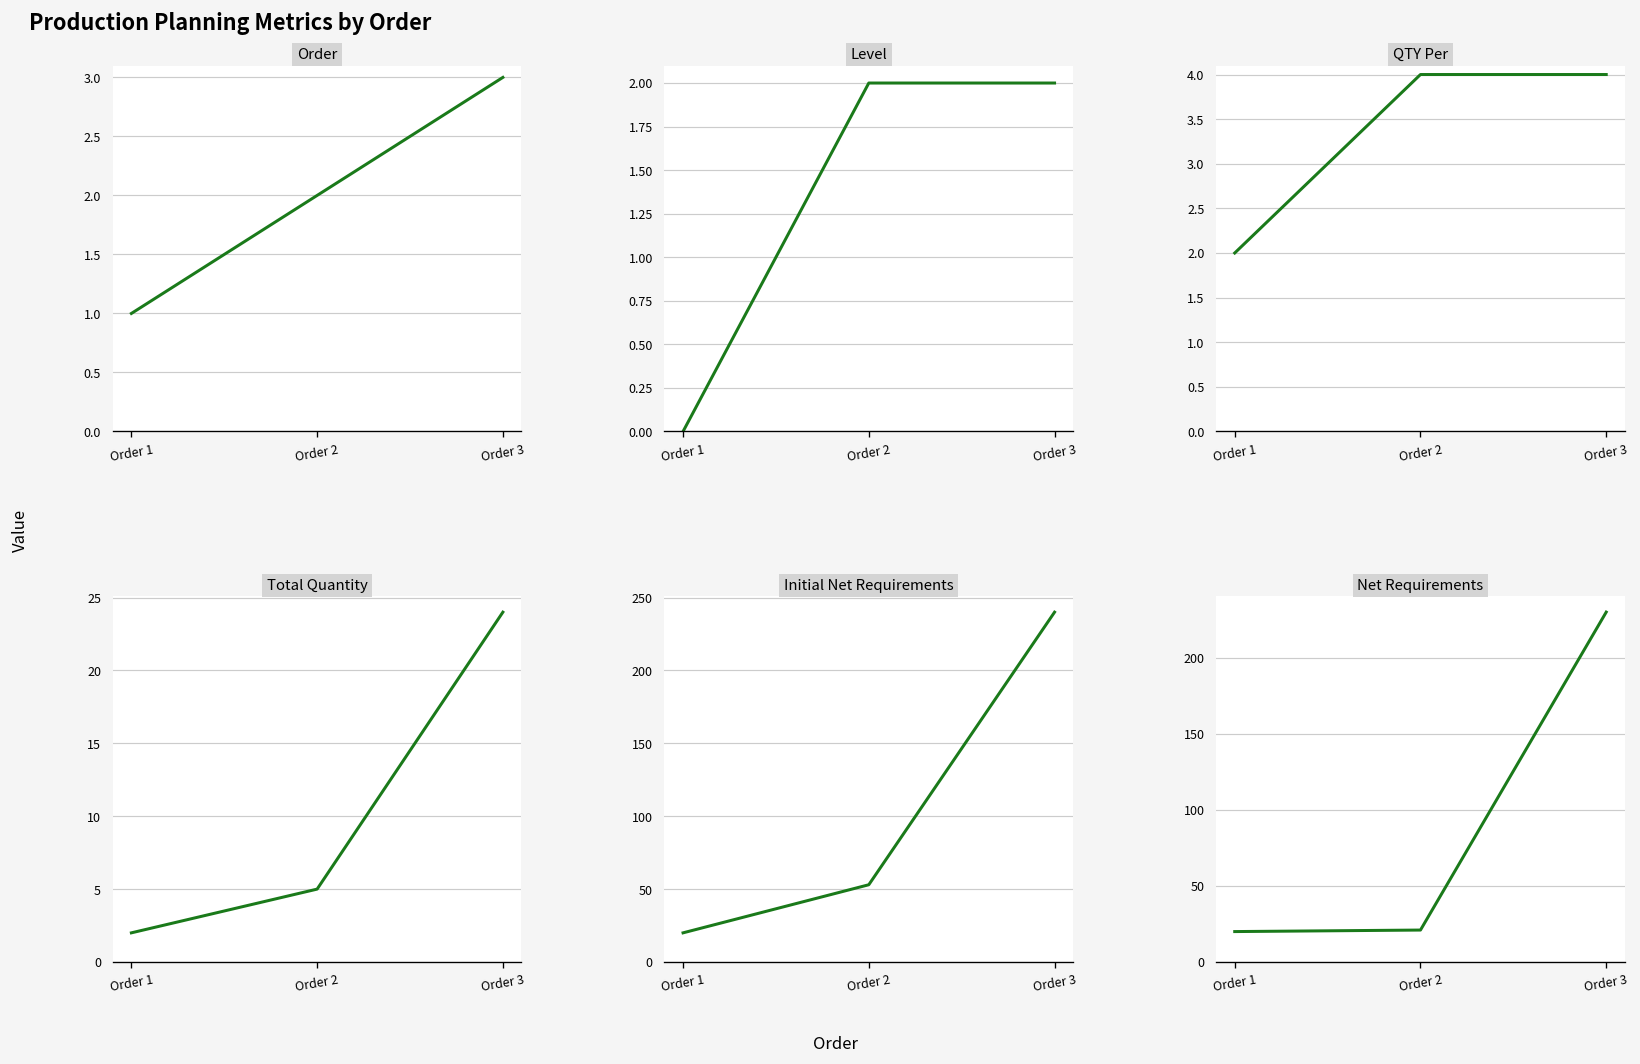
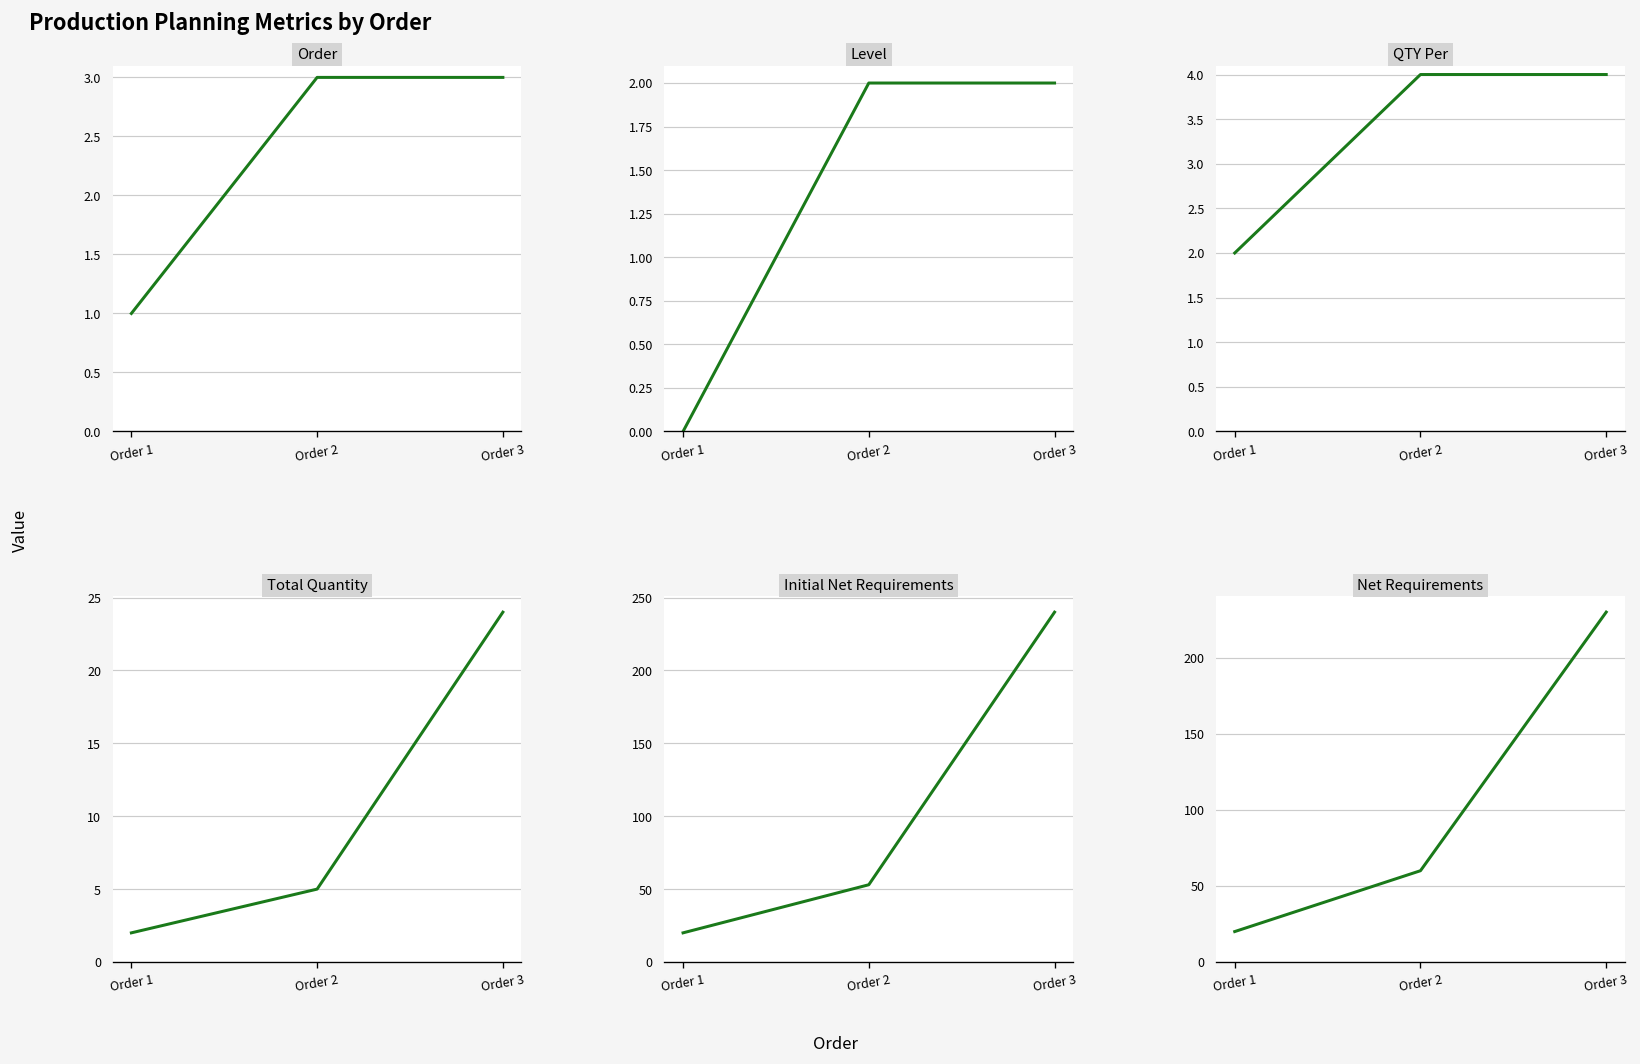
  {
    "Order": {
      "Order 1": 1,
-     "Order 2": 2,
+     "Order 2": 3,
      "Order 3": 3
    },
    "Level": {
      "Order 1": 0.00,
      "Order 2": 2.00,
      "Order 3": 2.00
    },
    "QTY Per": {
      "Order 1": 2.0,
      "Order 2": 4.0,
      "Order 3": 4.0
    },
    "Total Quantity": {
      "Order 1": 2.0,
      "Order 2": 5.0,
      "Order 3": 24.0
    },
    "Initial Net Requirements": {
      "Order 1": 20,
      "Order 2": 53,
      "Order 3": 240
    },
    "Net Requirements": {
      "Order 1": 20,
-     "Order 2": 21,
+     "Order 2": 60,
      "Order 3": 230
    }
  }
